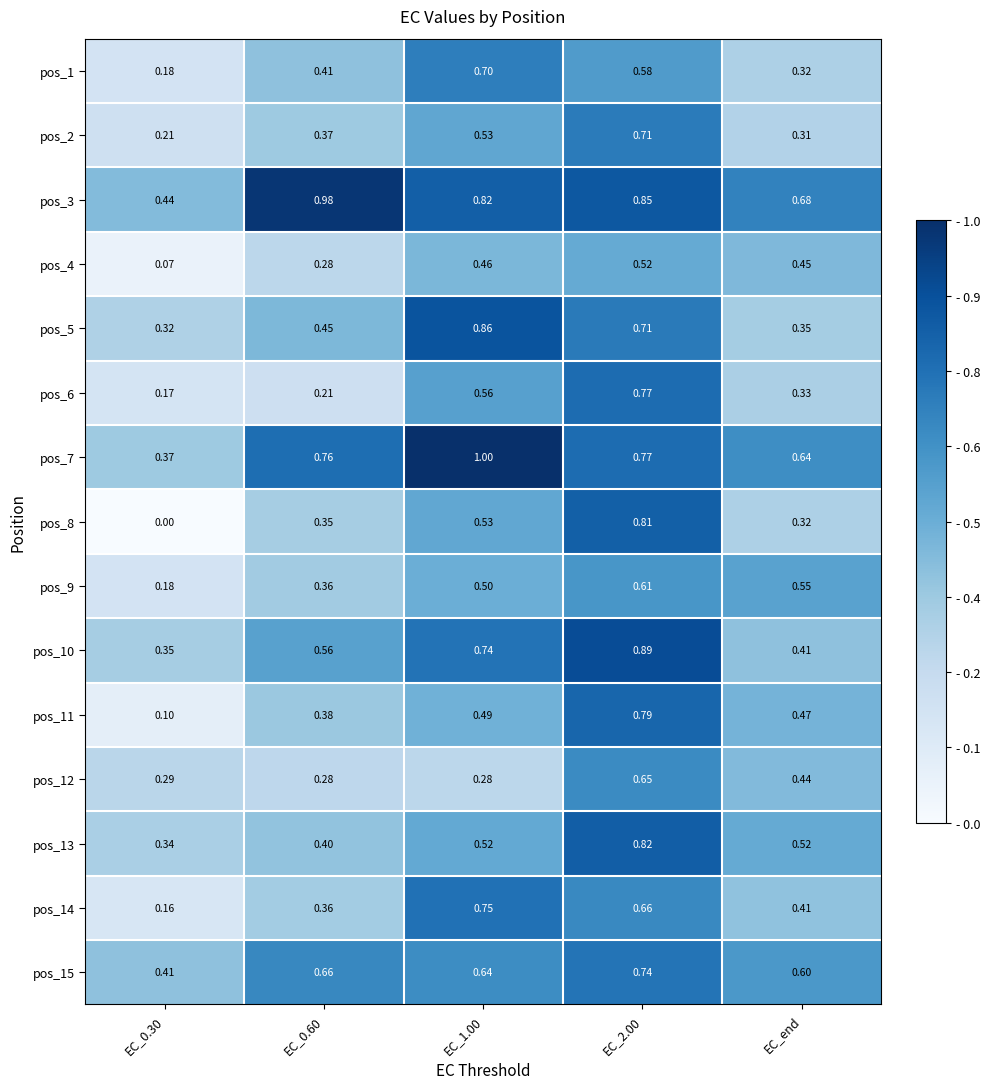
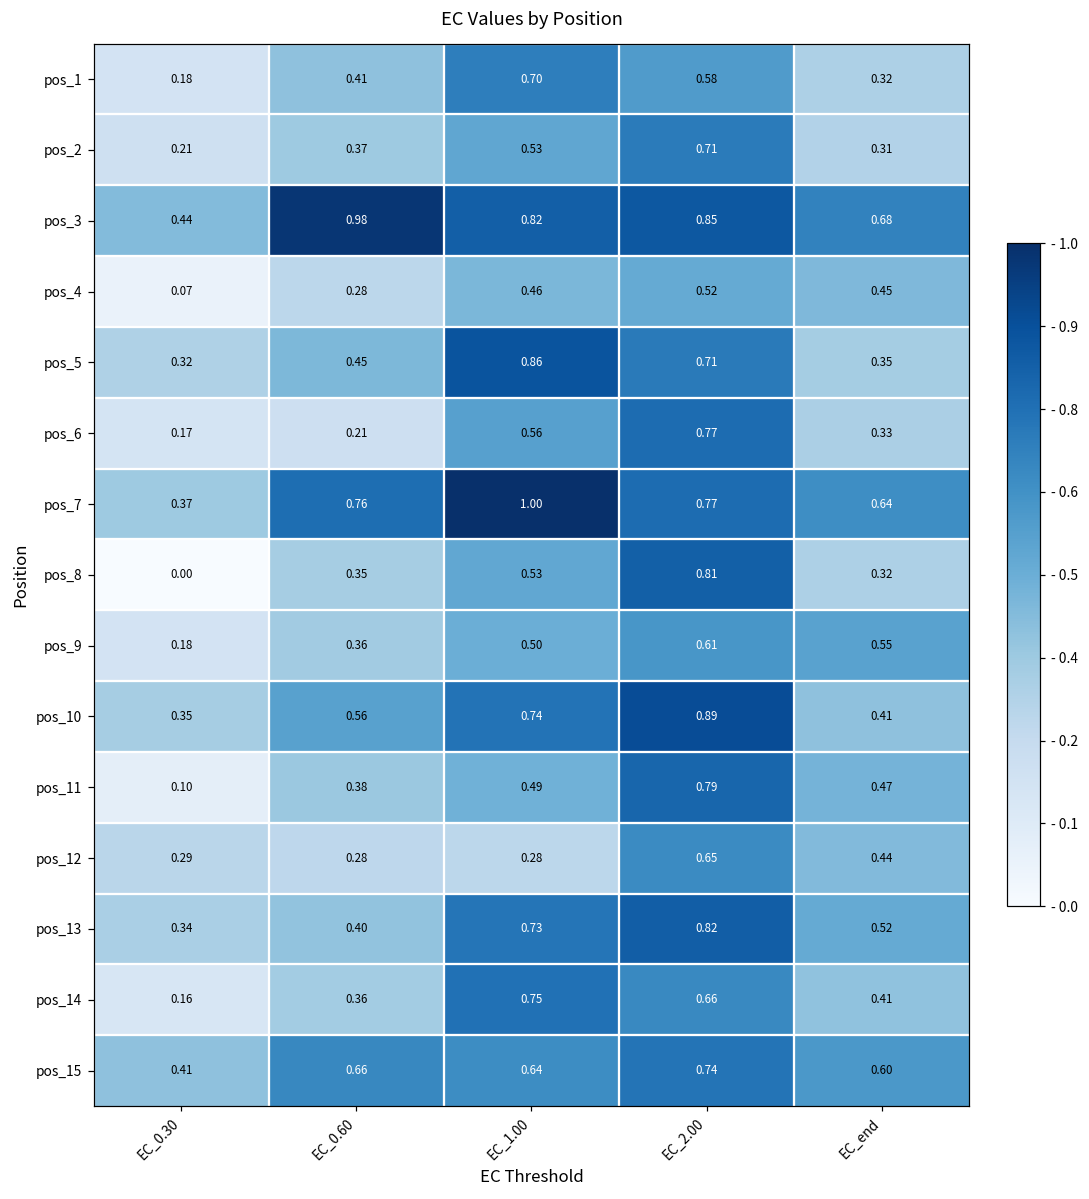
  {
    "pos_1": {
      "EC_0.30": 0.18,
      "EC_0.60": 0.41,
      "EC_1.00": 0.70,
      "EC_2.00": 0.58,
      "EC_end": 0.32
    },
    "pos_2": {
      "EC_0.30": 0.21,
      "EC_0.60": 0.37,
      "EC_1.00": 0.53,
      "EC_2.00": 0.71,
      "EC_end": 0.31
    },
    "pos_3": {
      "EC_0.30": 0.44,
      "EC_0.60": 0.98,
      "EC_1.00": 0.82,
      "EC_2.00": 0.85,
      "EC_end": 0.68
    },
    "pos_4": {
      "EC_0.30": 0.07,
      "EC_0.60": 0.28,
      "EC_1.00": 0.46,
      "EC_2.00": 0.52,
      "EC_end": 0.45
    },
    "pos_5": {
      "EC_0.30": 0.32,
      "EC_0.60": 0.45,
      "EC_1.00": 0.86,
      "EC_2.00": 0.71,
      "EC_end": 0.35
    },
    "pos_6": {
      "EC_0.30": 0.17,
      "EC_0.60": 0.21,
      "EC_1.00": 0.56,
      "EC_2.00": 0.77,
      "EC_end": 0.33
    },
    "pos_7": {
      "EC_0.30": 0.37,
      "EC_0.60": 0.76,
      "EC_1.00": 1.00,
      "EC_2.00": 0.77,
      "EC_end": 0.64
    },
    "pos_8": {
      "EC_0.30": 0.00,
      "EC_0.60": 0.35,
      "EC_1.00": 0.53,
      "EC_2.00": 0.81,
      "EC_end": 0.32
    },
    "pos_9": {
      "EC_0.30": 0.18,
      "EC_0.60": 0.36,
      "EC_1.00": 0.50,
      "EC_2.00": 0.61,
      "EC_end": 0.55
    },
    "pos_10": {
      "EC_0.30": 0.35,
      "EC_0.60": 0.56,
      "EC_1.00": 0.74,
      "EC_2.00": 0.89,
      "EC_end": 0.41
    },
    "pos_11": {
      "EC_0.30": 0.10,
      "EC_0.60": 0.38,
      "EC_1.00": 0.49,
      "EC_2.00": 0.79,
      "EC_end": 0.47
    },
    "pos_12": {
      "EC_0.30": 0.29,
      "EC_0.60": 0.28,
      "EC_1.00": 0.28,
      "EC_2.00": 0.65,
      "EC_end": 0.44
    },
    "pos_13": {
      "EC_0.30": 0.34,
      "EC_0.60": 0.40,
-     "EC_1.00": 0.52,
+     "EC_1.00": 0.73,
      "EC_2.00": 0.82,
      "EC_end": 0.52
    },
    "pos_14": {
      "EC_0.30": 0.16,
      "EC_0.60": 0.36,
      "EC_1.00": 0.75,
      "EC_2.00": 0.66,
      "EC_end": 0.41
    },
    "pos_15": {
      "EC_0.30": 0.41,
      "EC_0.60": 0.66,
      "EC_1.00": 0.64,
      "EC_2.00": 0.74,
      "EC_end": 0.60
    }
  }
